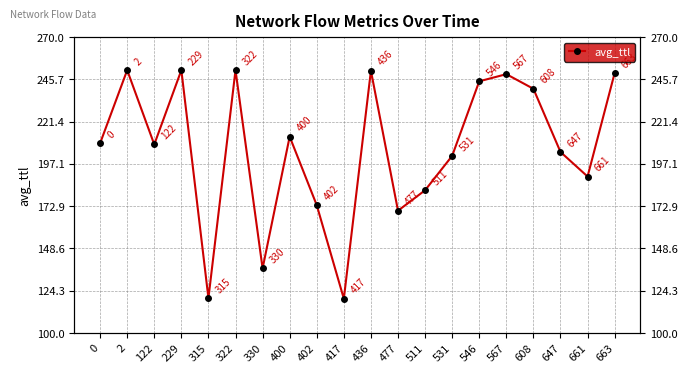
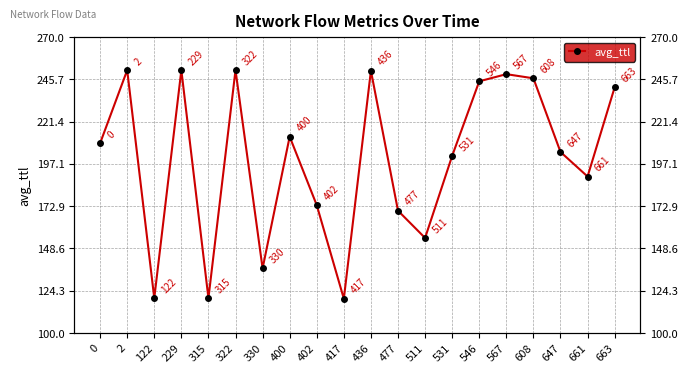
  {
-   "122": 208,
+   "122": 120,
    "477": 170,
-   "511": 182,
+   "511": 155,
    "546": 245,
-   "608": 240,
-   "663": 249
+   "608": 246,
+   "663": 241
  }
